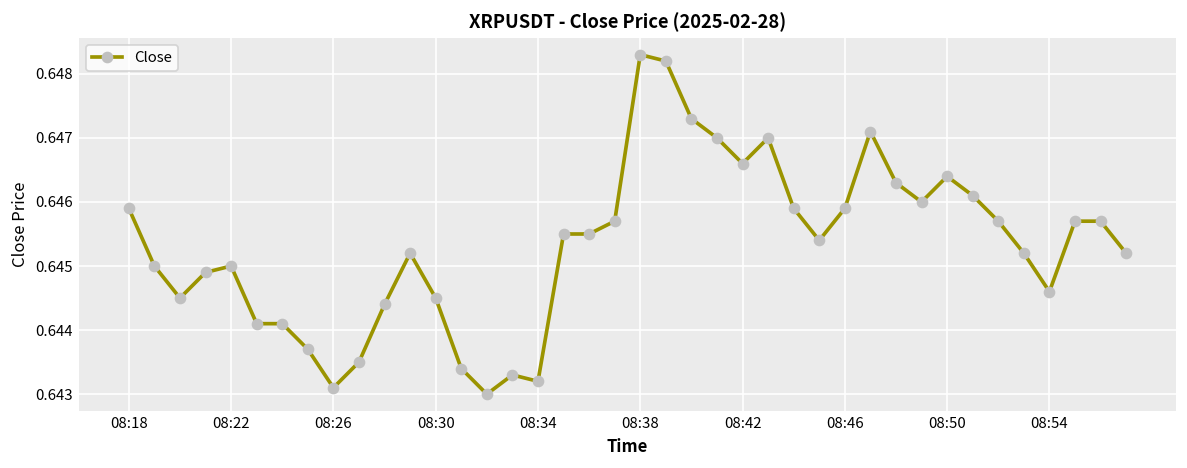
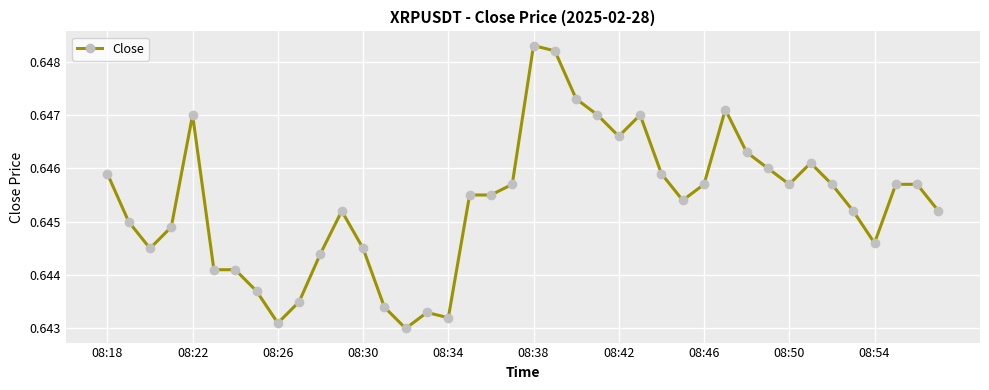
  {
    "08:18": 0.6459,
-   "08:22": 0.645,
+   "08:22": 0.647,
    "08:26": 0.6431,
    "08:30": 0.6445,
    "08:34": 0.6432,
    "08:38": 0.6483,
    "08:42": 0.6466,
-   "08:46": 0.6459,
-   "08:50": 0.6464,
+   "08:46": 0.6457,
+   "08:50": 0.6457,
    "08:54": 0.6446
  }
